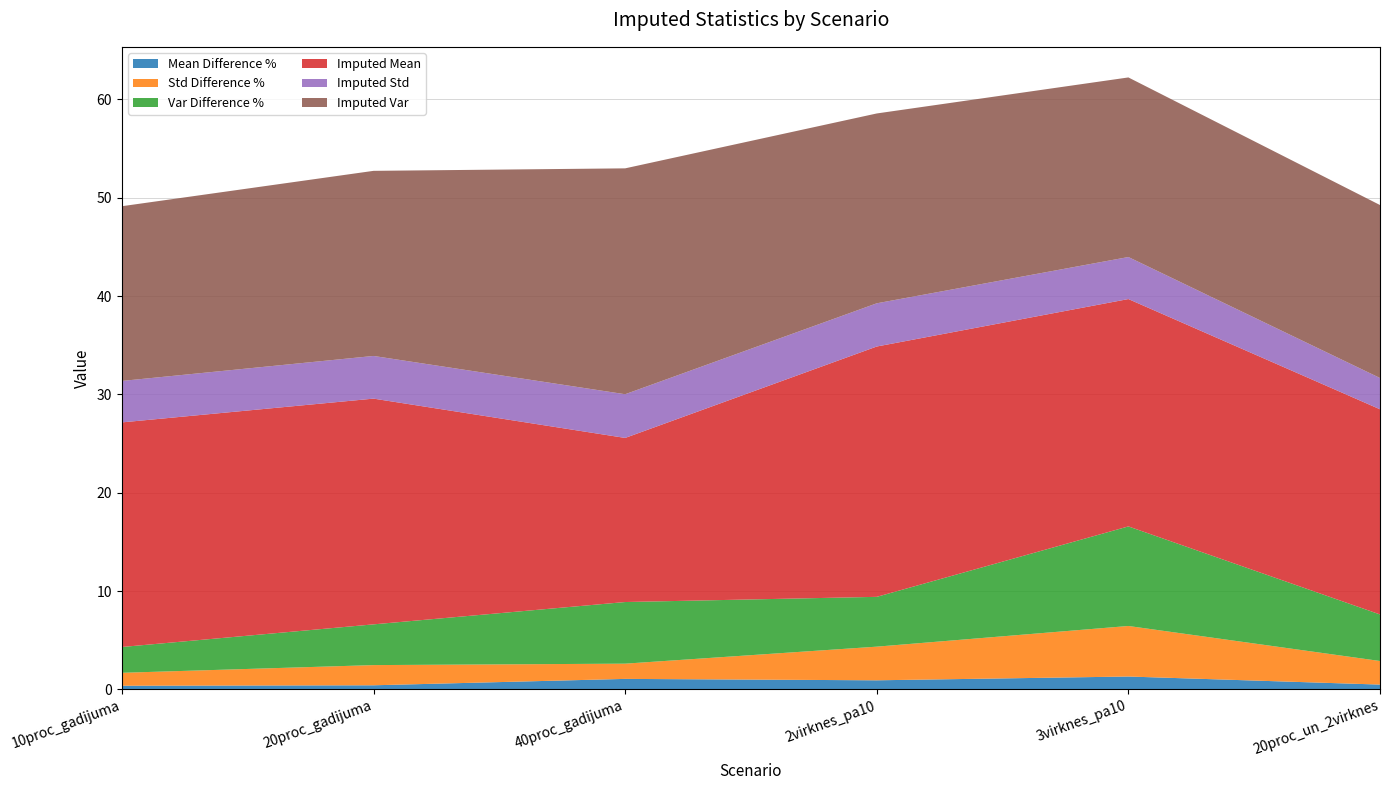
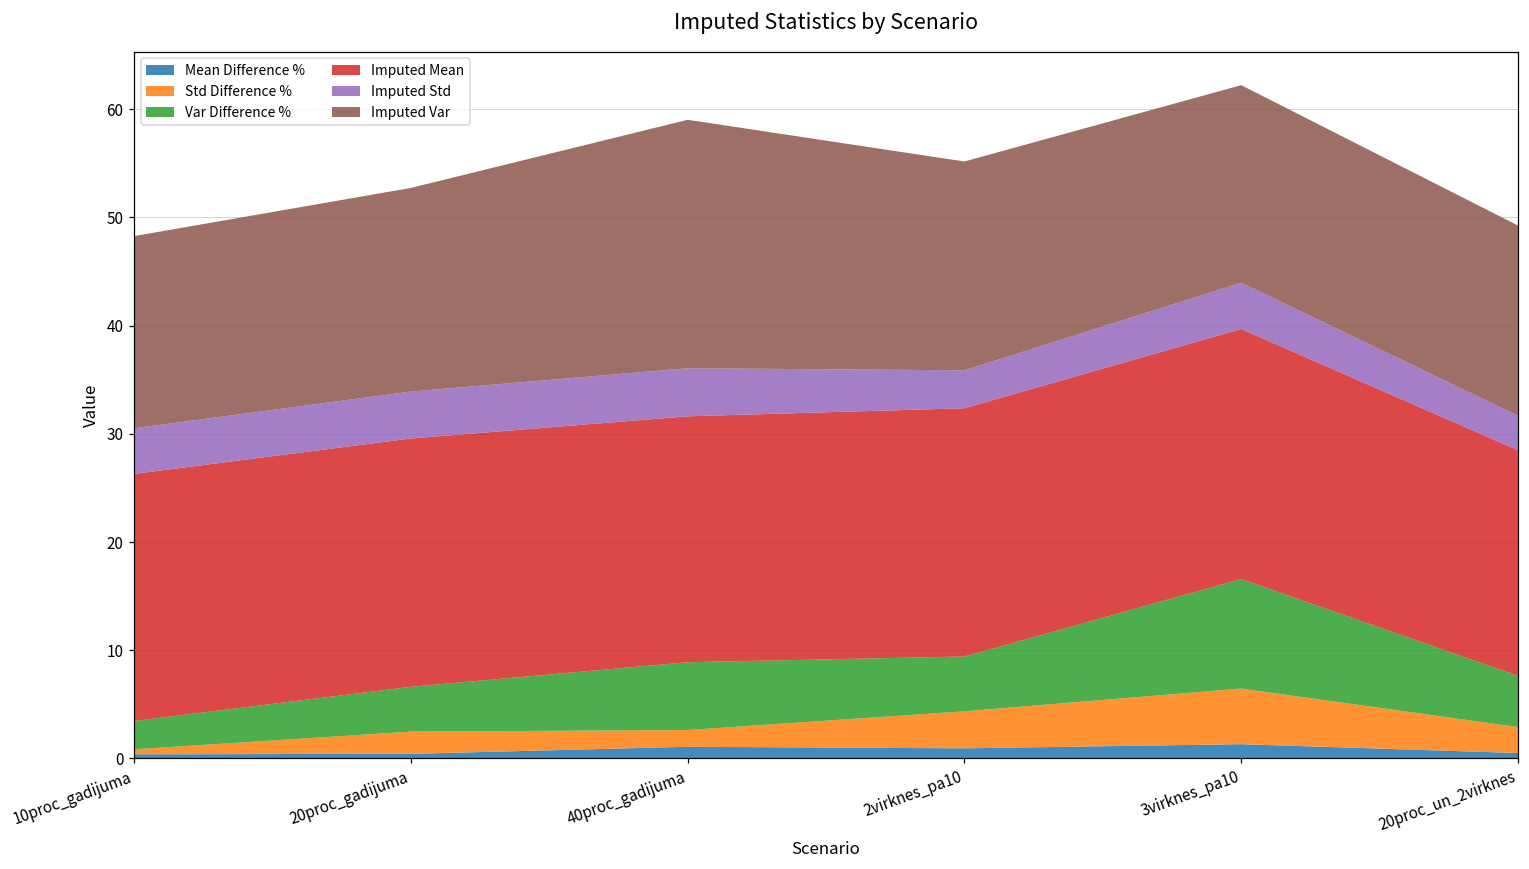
  {
    "Mean Difference %": {
      "10proc_gadijuma": 0,
      "20proc_gadijuma": 0,
      "40proc_gadijuma": 1,
      "2virknes_pa10": 1,
      "3virknes_pa10": 1,
      "20proc_un_2virknes": 0
    },
    "Std Difference %": {
-     "10proc_gadijuma": 1,
+     "10proc_gadijuma": 0,
      "20proc_gadijuma": 2,
      "40proc_gadijuma": 2,
      "2virknes_pa10": 3,
      "3virknes_pa10": 5,
      "20proc_un_2virknes": 2
    },
    "Var Difference %": {
      "10proc_gadijuma": 3,
      "20proc_gadijuma": 4,
      "40proc_gadijuma": 6,
      "2virknes_pa10": 5,
      "3virknes_pa10": 10,
      "20proc_un_2virknes": 5
    },
    "Imputed Mean": {
      "10proc_gadijuma": 23,
      "20proc_gadijuma": 23,
-     "40proc_gadijuma": 17,
-     "2virknes_pa10": 25,
+     "40proc_gadijuma": 23,
+     "2virknes_pa10": 23,
      "3virknes_pa10": 23,
      "20proc_un_2virknes": 21
    },
    "Imputed Std": {
      "10proc_gadijuma": 4,
      "20proc_gadijuma": 4,
      "40proc_gadijuma": 4,
-     "2virknes_pa10": 4.4,
+     "2virknes_pa10": 3.5,
      "3virknes_pa10": 4,
      "20proc_un_2virknes": 3
    },
    "Imputed Var": {
      "10proc_gadijuma": 18,
      "20proc_gadijuma": 19,
      "40proc_gadijuma": 23,
      "2virknes_pa10": 19,
      "3virknes_pa10": 18,
      "20proc_un_2virknes": 18
    }
  }
